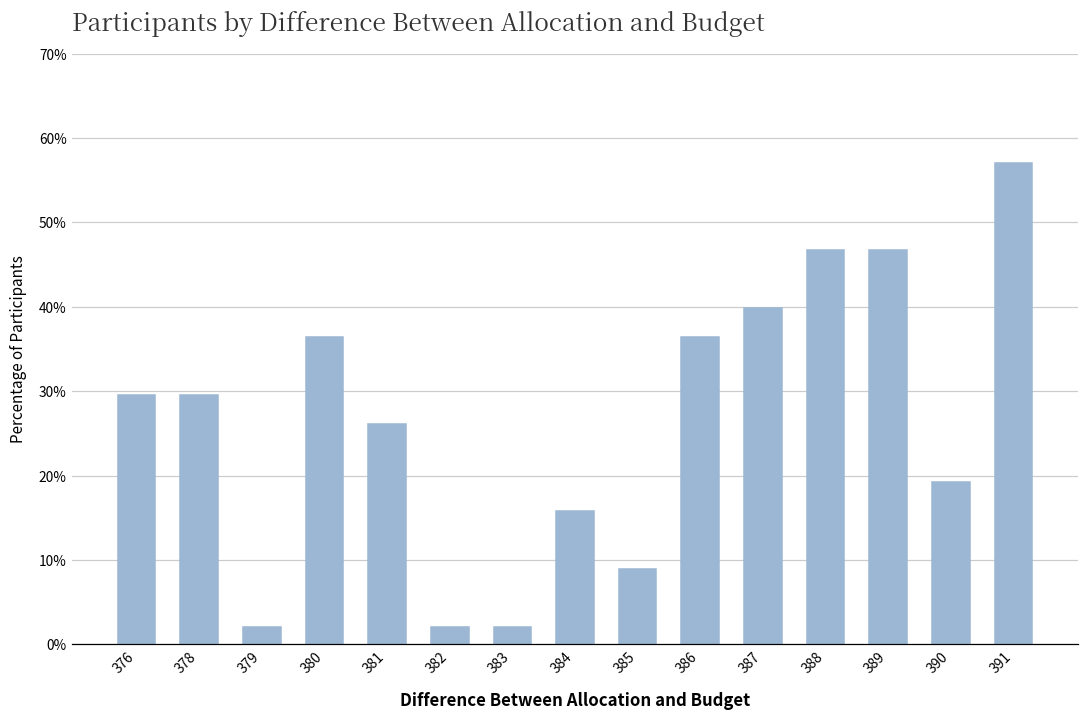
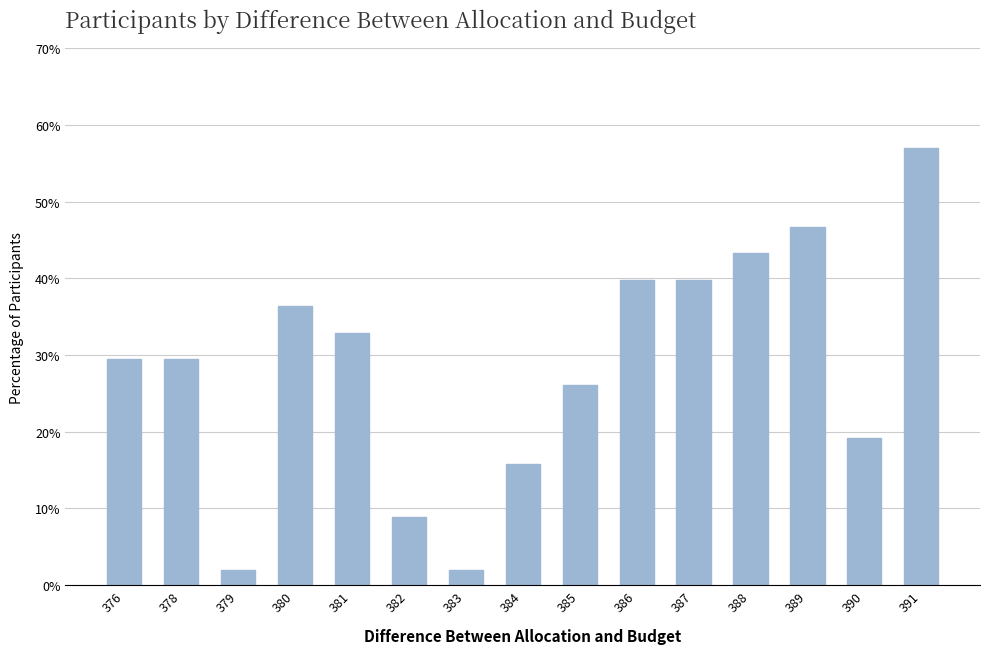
  {
    "376": "30%",
    "378": "30%",
    "379": "2%",
    "380": "36%",
-   "381": "26%",
-   "382": "2%",
+   "381": "33%",
+   "382": "9%",
    "383": "2%",
    "384": "16%",
-   "385": "9%",
-   "386": "36%",
+   "385": "26%",
+   "386": "40%",
    "387": "40%",
-   "388": "47%",
+   "388": "43%",
    "389": "47%",
    "390": "19%",
    "391": "57%"
  }
